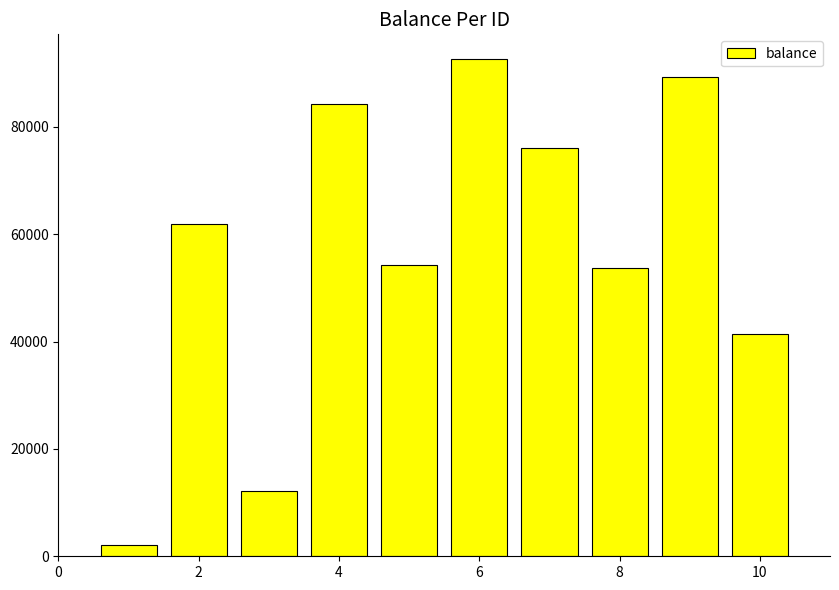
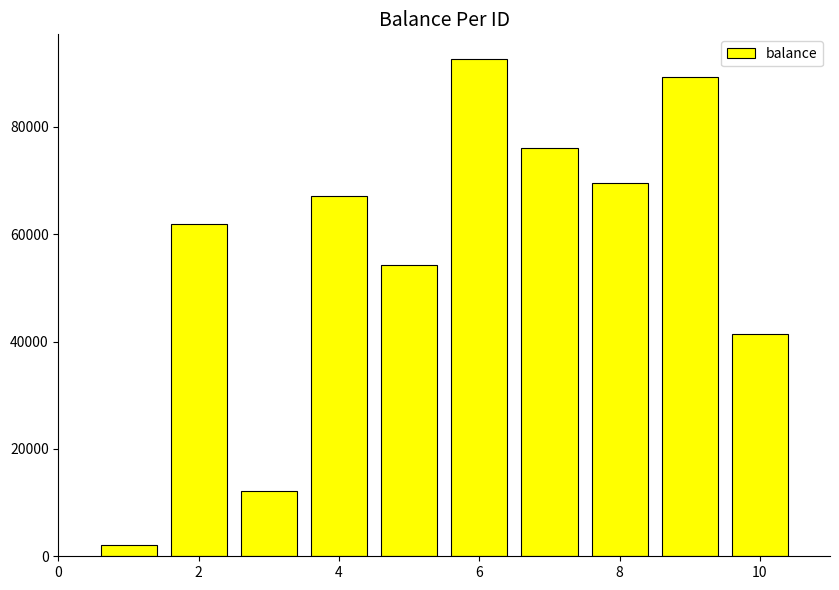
  {
    "2": 62000,
-   "4": 84000,
+   "4": 67000,
    "6": 93000,
-   "8": 54000,
+   "8": 70000,
    "10": 41000
  }
